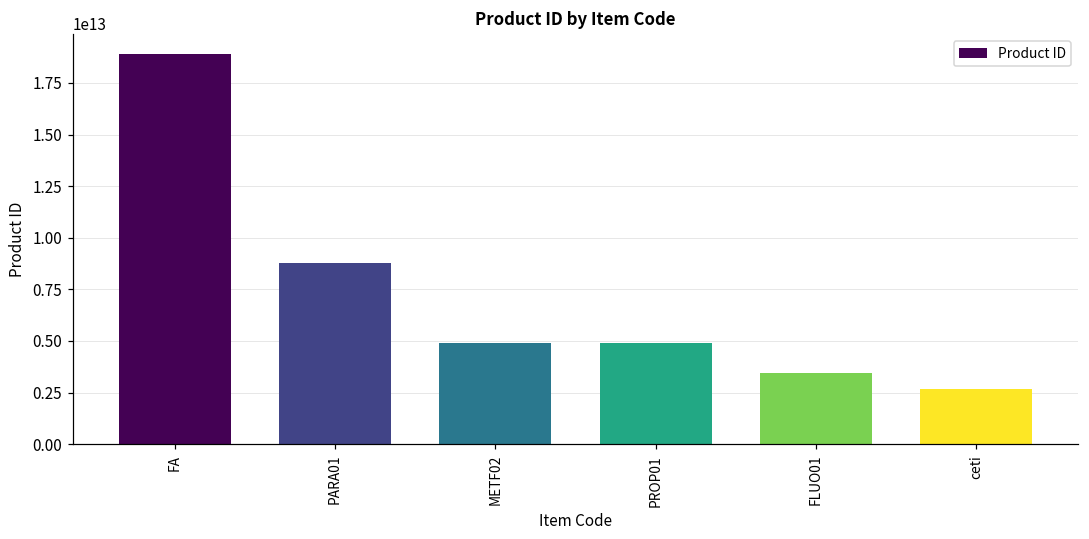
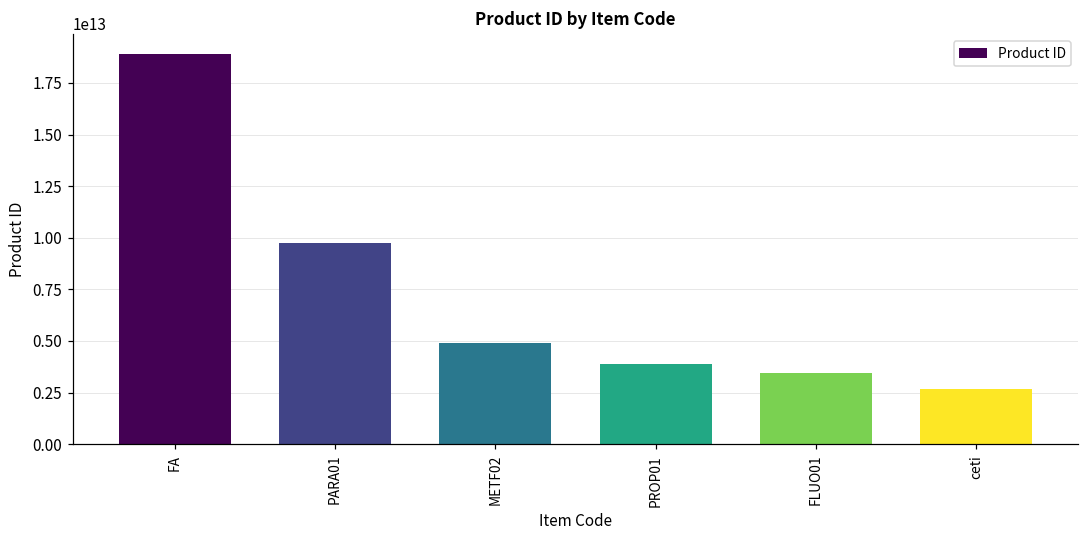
  {
    "FA": 18900000000000,
-   "PARA01": 8800000000000,
+   "PARA01": 9700000000000,
    "METF02": 4900000000000,
-   "PROP01": 4900000000000,
+   "PROP01": 3900000000000,
    "FLUO01": 3500000000000,
    "ceti": 2700000000000
  }
